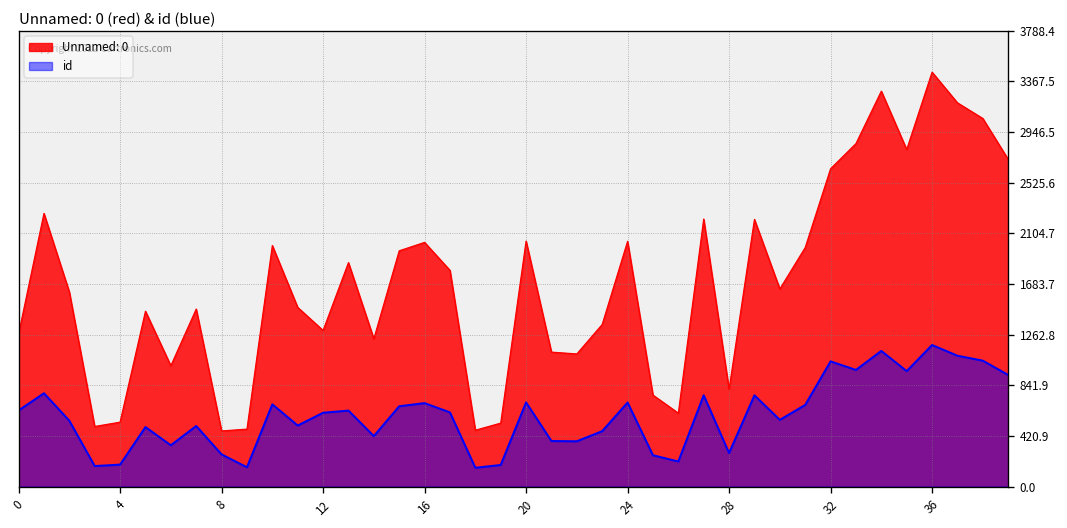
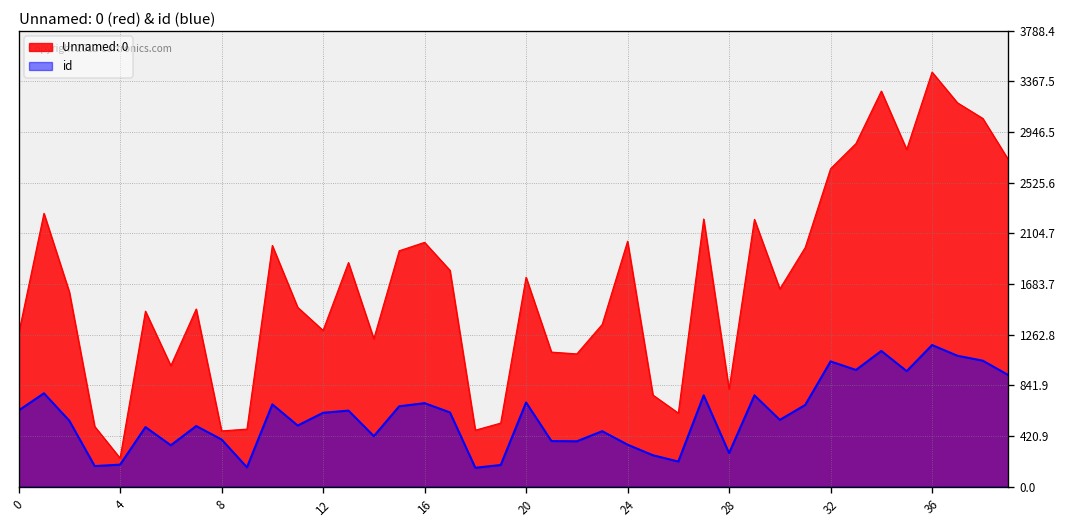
  {
    "Unnamed: 0": {
      "0": 1270,
-     "4": 540,
+     "4": 240,
      "8": 460,
      "12": 1300,
      "16": 2030,
-     "20": 2040,
+     "20": 1740,
      "24": 2040,
      "28": 810,
      "32": 2640,
      "36": 3440
    },
    "id": {
      "0": 630,
      "4": 180,
-     "8": 270,
+     "8": 390,
      "12": 610,
      "16": 690,
      "20": 700,
-     "24": 700,
+     "24": 350,
      "28": 280,
      "32": 1040,
      "36": 1180
    }
  }
